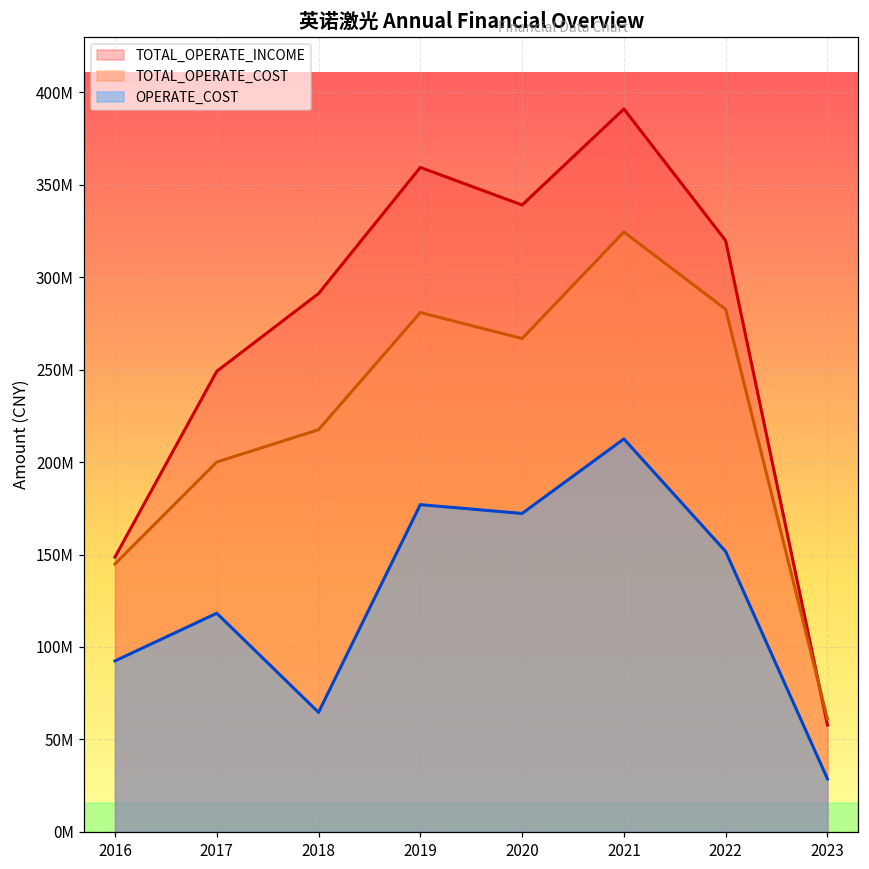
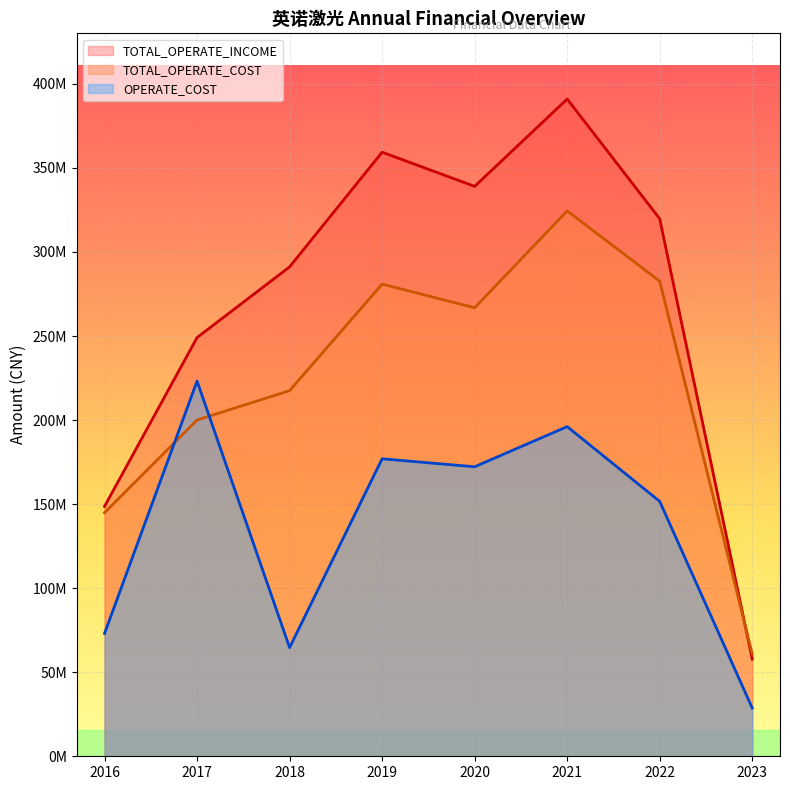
  {
    "OPERATE_COST": {
-     "2016": 92000000,
-     "2017": 118000000,
+     "2016": 73000000,
+     "2017": 223000000,
      "2018": 65000000,
      "2019": 177000000,
      "2020": 172000000,
-     "2021": 213000000,
+     "2021": 196000000,
      "2022": 152000000,
      "2023": 29000000
    }
  }
